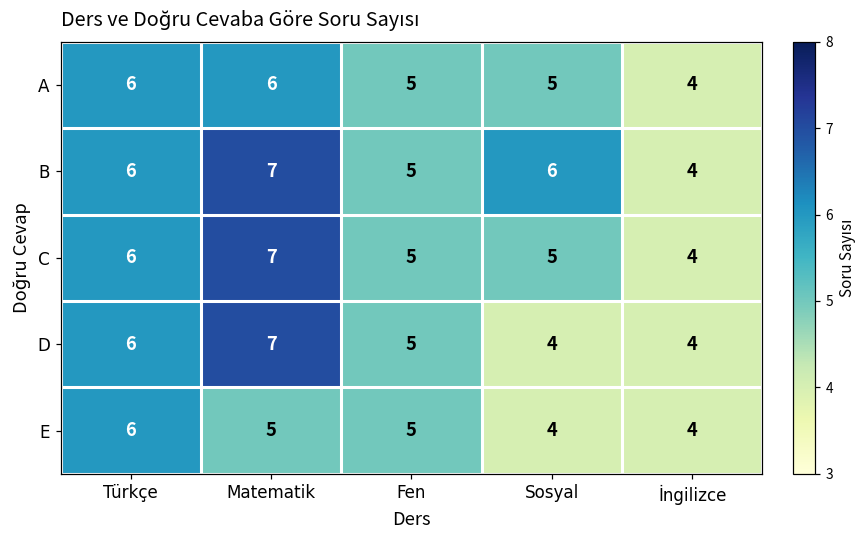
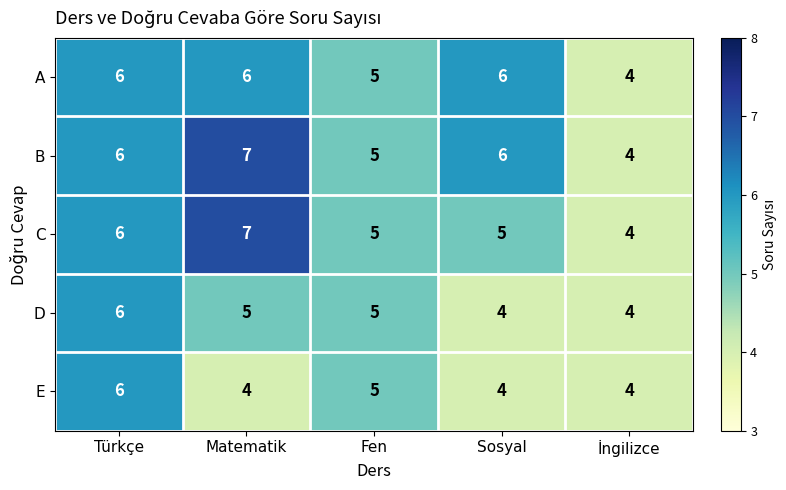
  {
    "A": {
      "Türkçe": 6,
      "Matematik": 6,
      "Fen": 5,
-     "Sosyal": 5,
+     "Sosyal": 6,
      "İngilizce": 4
    },
    "B": {
      "Türkçe": 6,
      "Matematik": 7,
      "Fen": 5,
      "Sosyal": 6,
      "İngilizce": 4
    },
    "C": {
      "Türkçe": 6,
      "Matematik": 7,
      "Fen": 5,
      "Sosyal": 5,
      "İngilizce": 4
    },
    "D": {
      "Türkçe": 6,
-     "Matematik": 7,
+     "Matematik": 5,
      "Fen": 5,
      "Sosyal": 4,
      "İngilizce": 4
    },
    "E": {
      "Türkçe": 6,
-     "Matematik": 5,
+     "Matematik": 4,
      "Fen": 5,
      "Sosyal": 4,
      "İngilizce": 4
    }
  }
